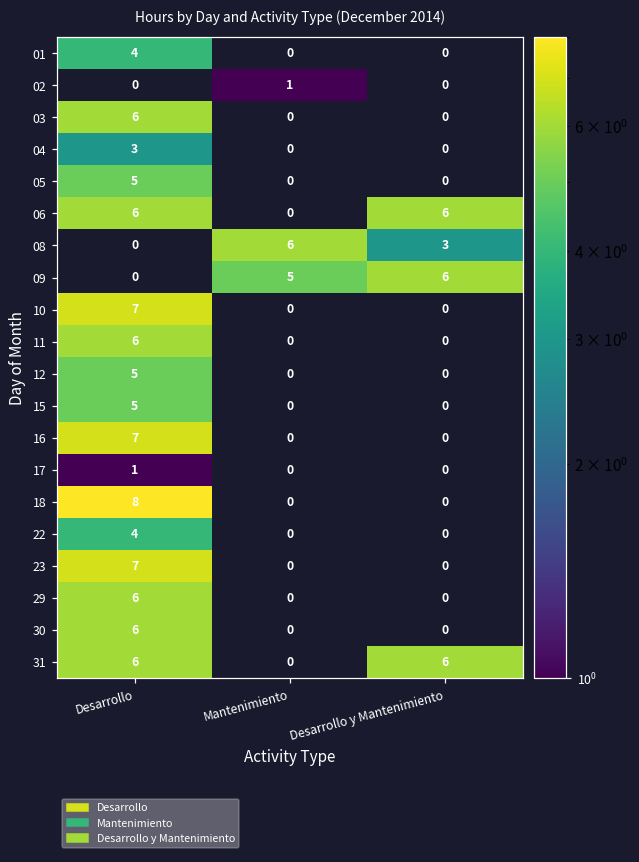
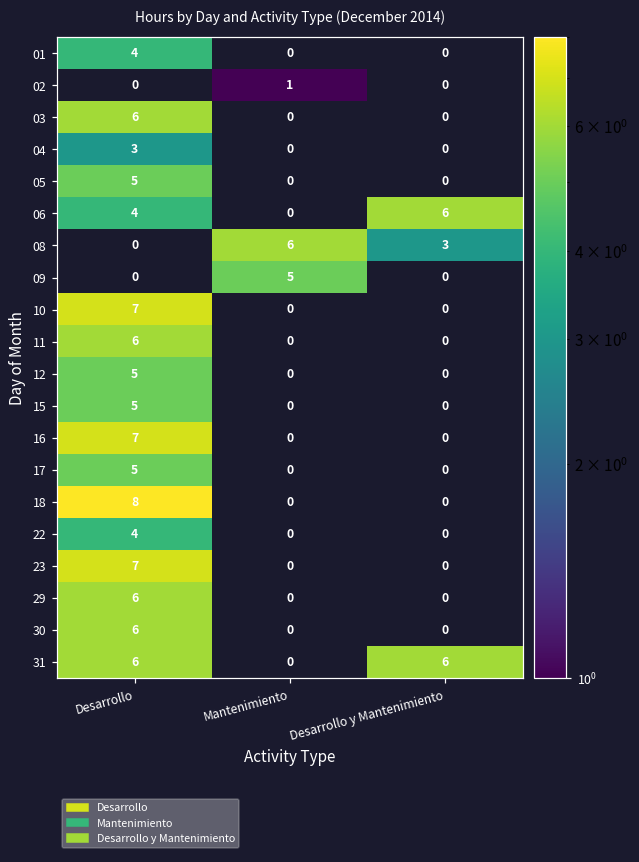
  {
    "01": {
      "Desarrollo": 4,
      "Mantenimiento": 0,
      "Desarrollo y Mantenimiento": 0
    },
    "02": {
      "Desarrollo": 0,
      "Mantenimiento": 1,
      "Desarrollo y Mantenimiento": 0
    },
    "03": {
      "Desarrollo": 6,
      "Mantenimiento": 0,
      "Desarrollo y Mantenimiento": 0
    },
    "04": {
      "Desarrollo": 3,
      "Mantenimiento": 0,
      "Desarrollo y Mantenimiento": 0
    },
    "05": {
      "Desarrollo": 5,
      "Mantenimiento": 0,
      "Desarrollo y Mantenimiento": 0
    },
    "06": {
-     "Desarrollo": 6,
+     "Desarrollo": 4,
      "Mantenimiento": 0,
      "Desarrollo y Mantenimiento": 6
    },
    "08": {
      "Desarrollo": 0,
      "Mantenimiento": 6,
      "Desarrollo y Mantenimiento": 3
    },
    "09": {
      "Desarrollo": 0,
      "Mantenimiento": 5,
-     "Desarrollo y Mantenimiento": 6
+     "Desarrollo y Mantenimiento": 0
    },
    "10": {
      "Desarrollo": 7,
      "Mantenimiento": 0,
      "Desarrollo y Mantenimiento": 0
    },
    "11": {
      "Desarrollo": 6,
      "Mantenimiento": 0,
      "Desarrollo y Mantenimiento": 0
    },
    "12": {
      "Desarrollo": 5,
      "Mantenimiento": 0,
      "Desarrollo y Mantenimiento": 0
    },
    "15": {
      "Desarrollo": 5,
      "Mantenimiento": 0,
      "Desarrollo y Mantenimiento": 0
    },
    "16": {
      "Desarrollo": 7,
      "Mantenimiento": 0,
      "Desarrollo y Mantenimiento": 0
    },
    "17": {
-     "Desarrollo": 1,
+     "Desarrollo": 5,
      "Mantenimiento": 0,
      "Desarrollo y Mantenimiento": 0
    },
    "18": {
      "Desarrollo": 8,
      "Mantenimiento": 0,
      "Desarrollo y Mantenimiento": 0
    },
    "22": {
      "Desarrollo": 4,
      "Mantenimiento": 0,
      "Desarrollo y Mantenimiento": 0
    },
    "23": {
      "Desarrollo": 7,
      "Mantenimiento": 0,
      "Desarrollo y Mantenimiento": 0
    },
    "29": {
      "Desarrollo": 6,
      "Mantenimiento": 0,
      "Desarrollo y Mantenimiento": 0
    },
    "30": {
      "Desarrollo": 6,
      "Mantenimiento": 0,
      "Desarrollo y Mantenimiento": 0
    },
    "31": {
      "Desarrollo": 6,
      "Mantenimiento": 0,
      "Desarrollo y Mantenimiento": 6
    }
  }
